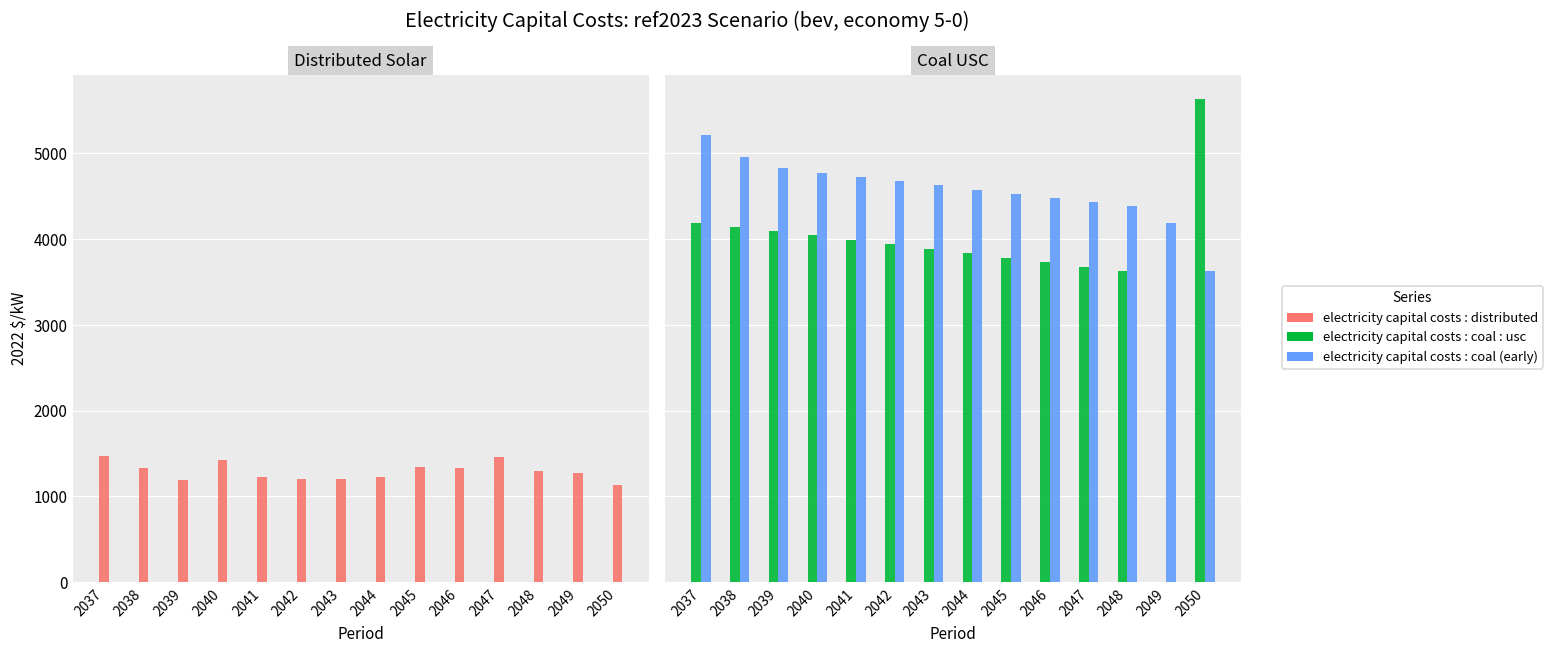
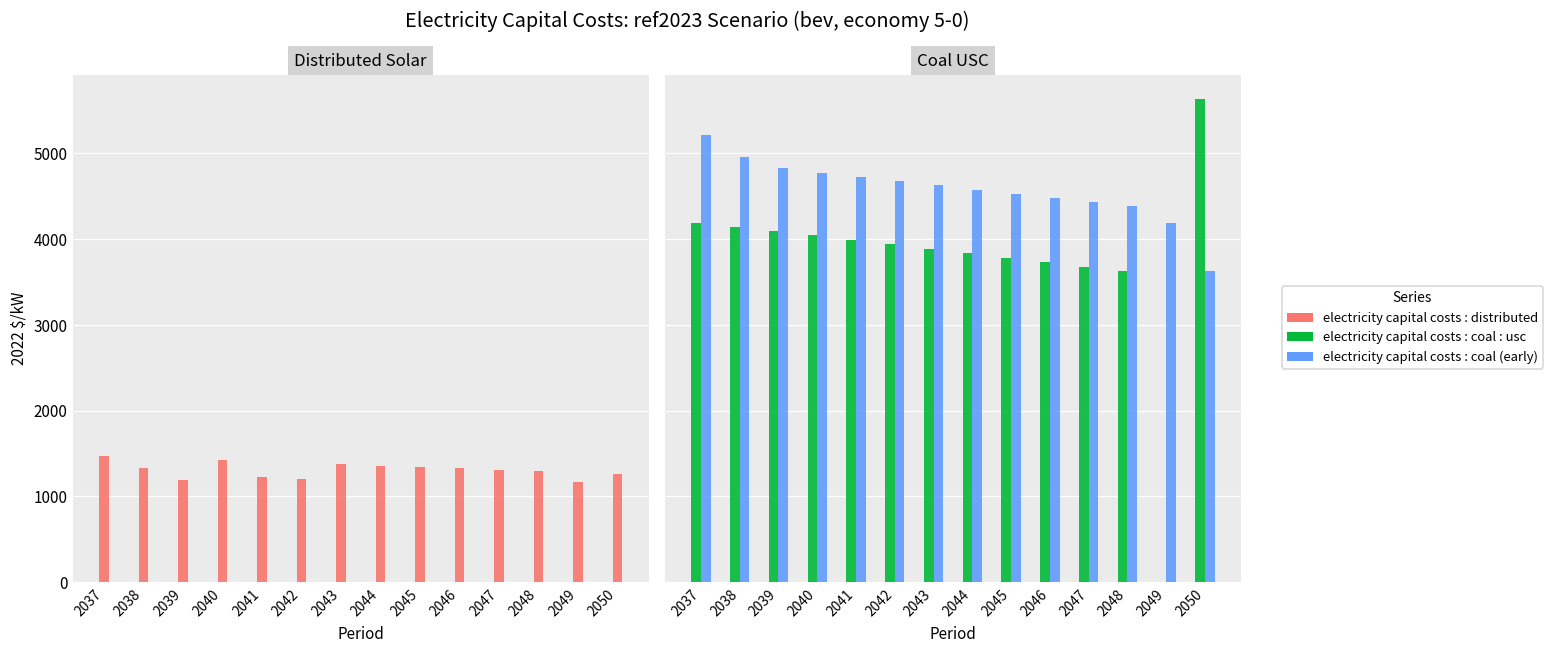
  {
    "Distributed Solar": {
      "2037": 1500,
      "2038": 1300,
      "2039": 1200,
      "2040": 1400,
      "2041": 1200,
      "2042": 1200,
-     "2043": 1200,
-     "2044": 1200,
+     "2043": 1400,
+     "2044": 1400,
      "2045": 1300,
      "2046": 1300,
-     "2047": 1500,
+     "2047": 1300,
      "2048": 1300,
-     "2049": 1300,
-     "2050": 1100
+     "2049": 1200,
+     "2050": 1300
    }
  }
